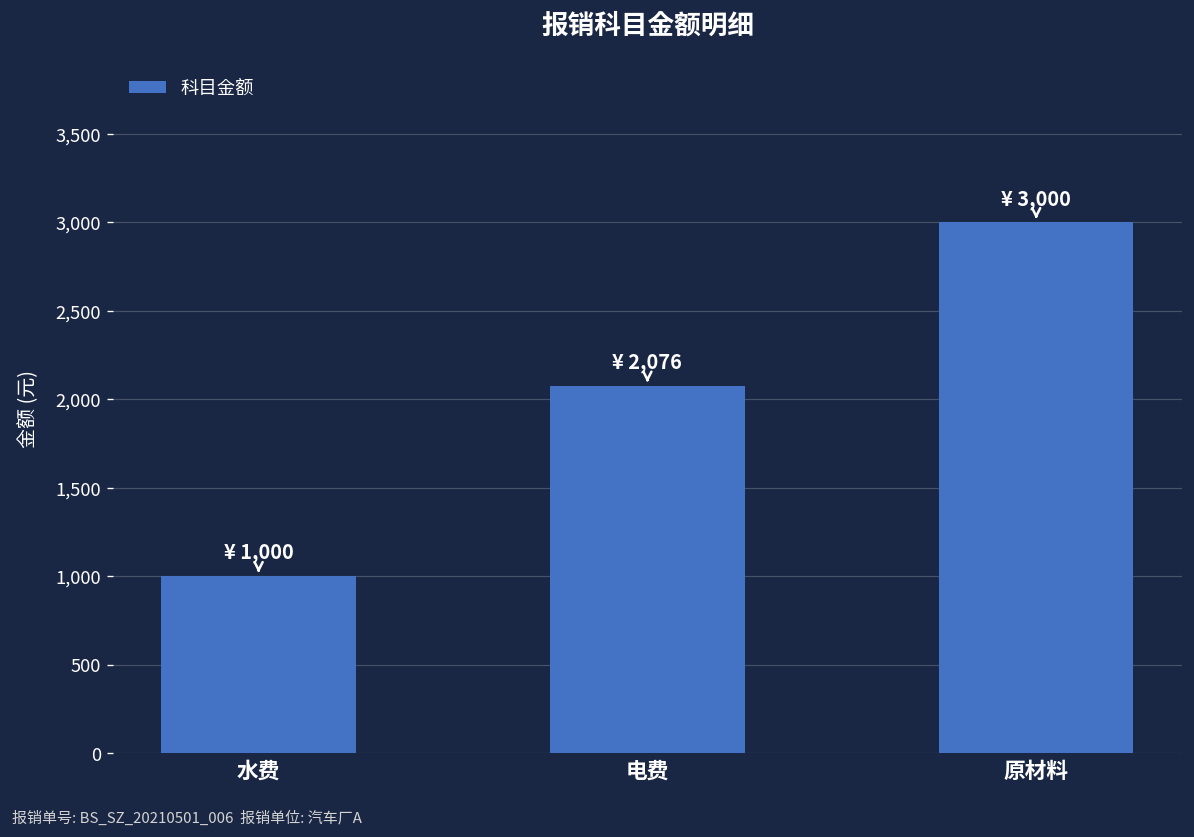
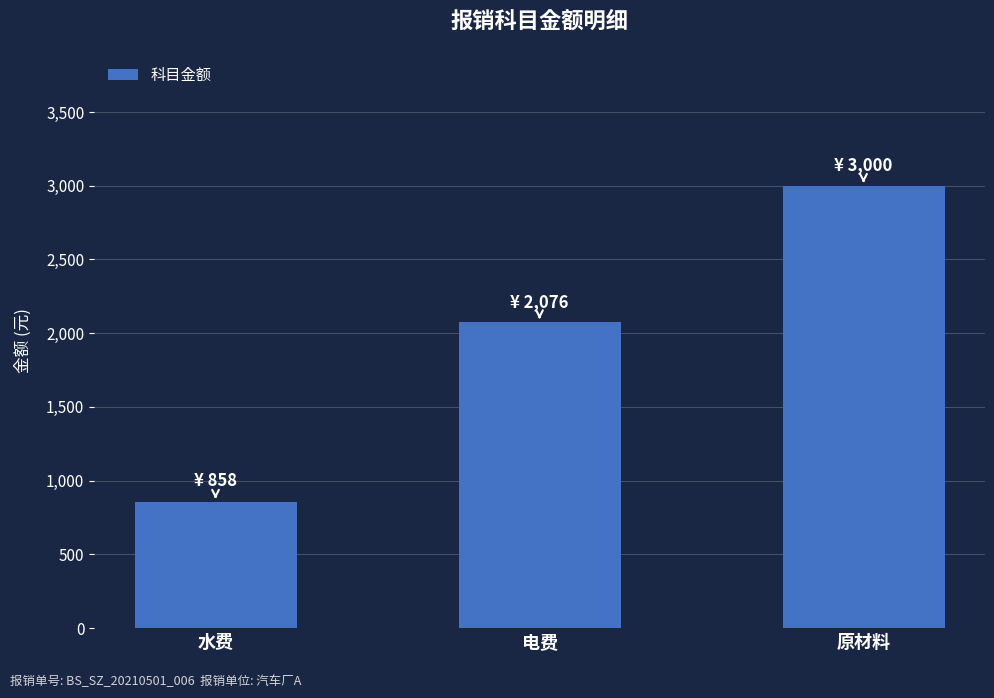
  {
-   "水费": "1,000",
+   "水费": "858",
    "电费": "2,076",
    "原材料": "3,000"
  }
